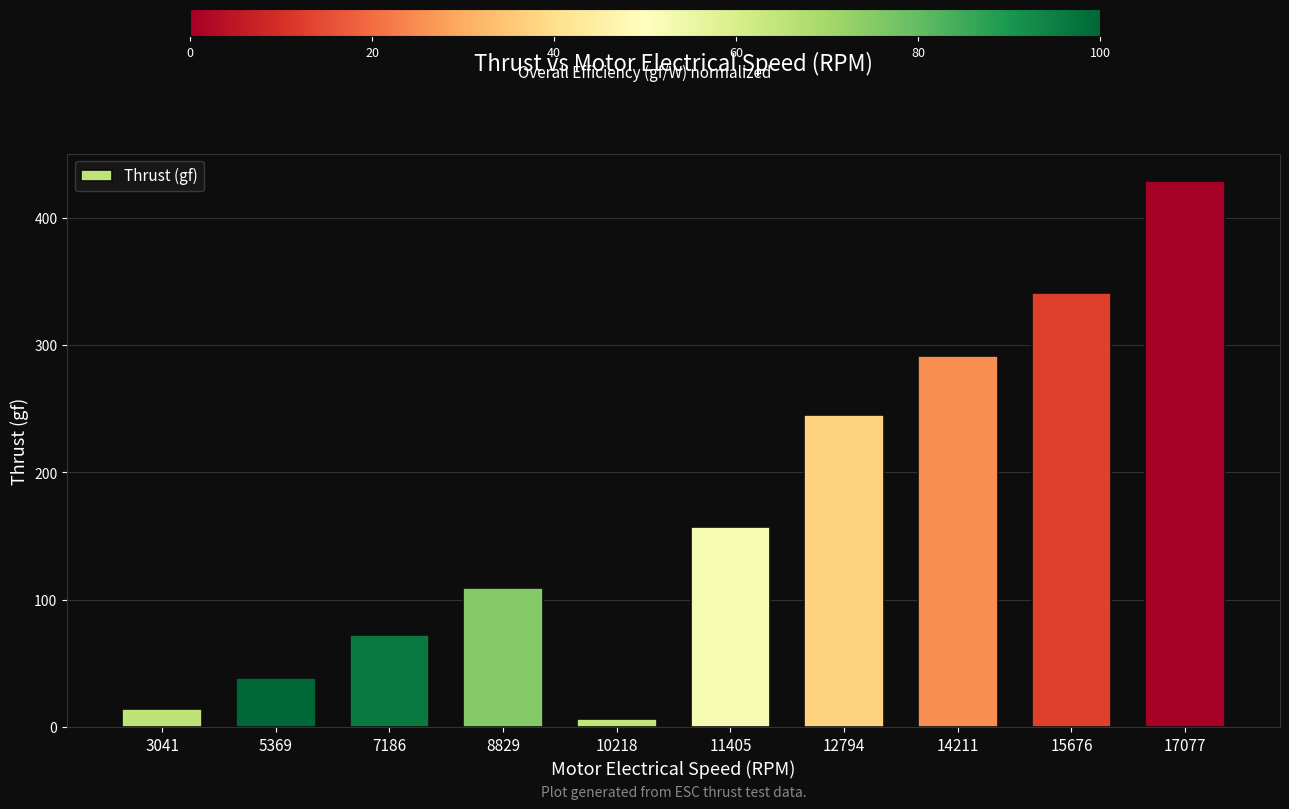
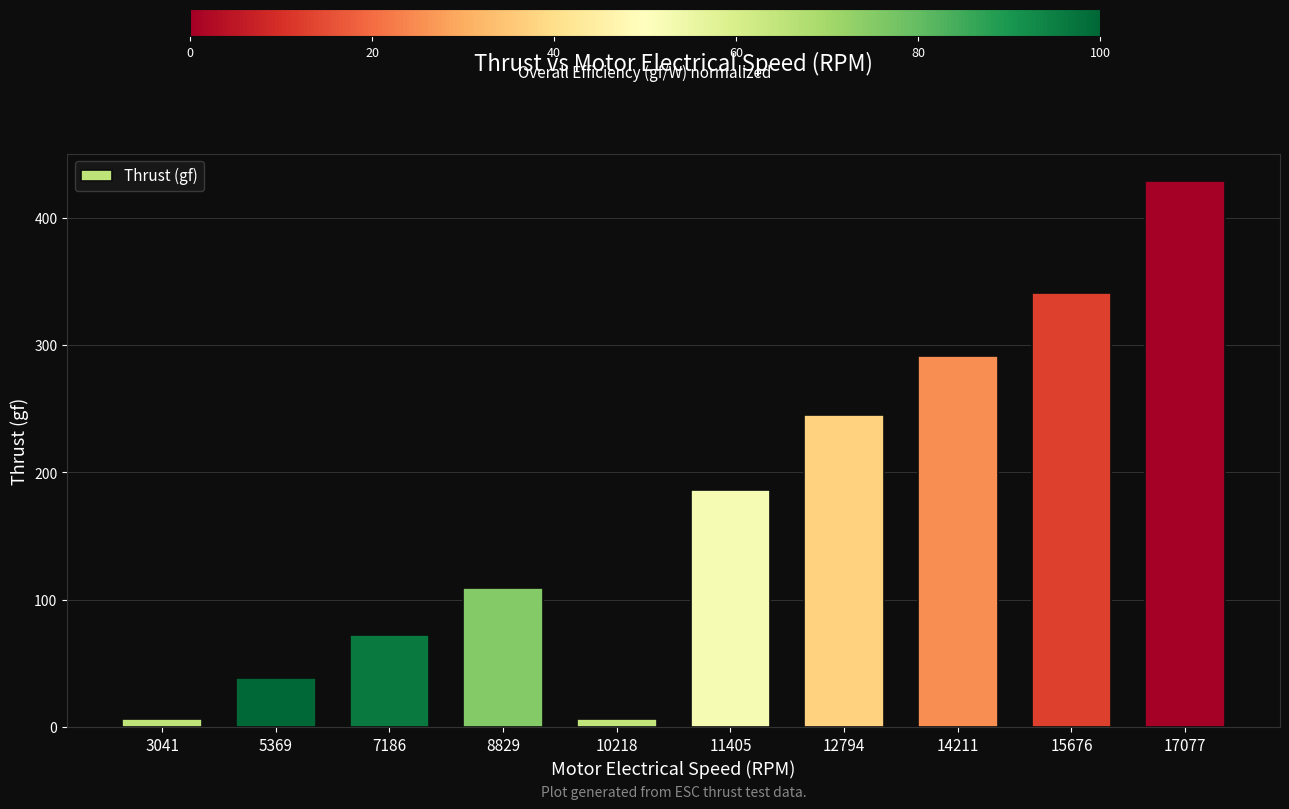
  {
-   "3041": 15,
+   "3041": 7,
    "5369": 38,
    "7186": 73,
    "8829": 109,
    "10218": 7,
-   "11405": 157,
+   "11405": 187,
    "12794": 245,
    "14211": 292,
    "15676": 341,
    "17077": 429
  }
